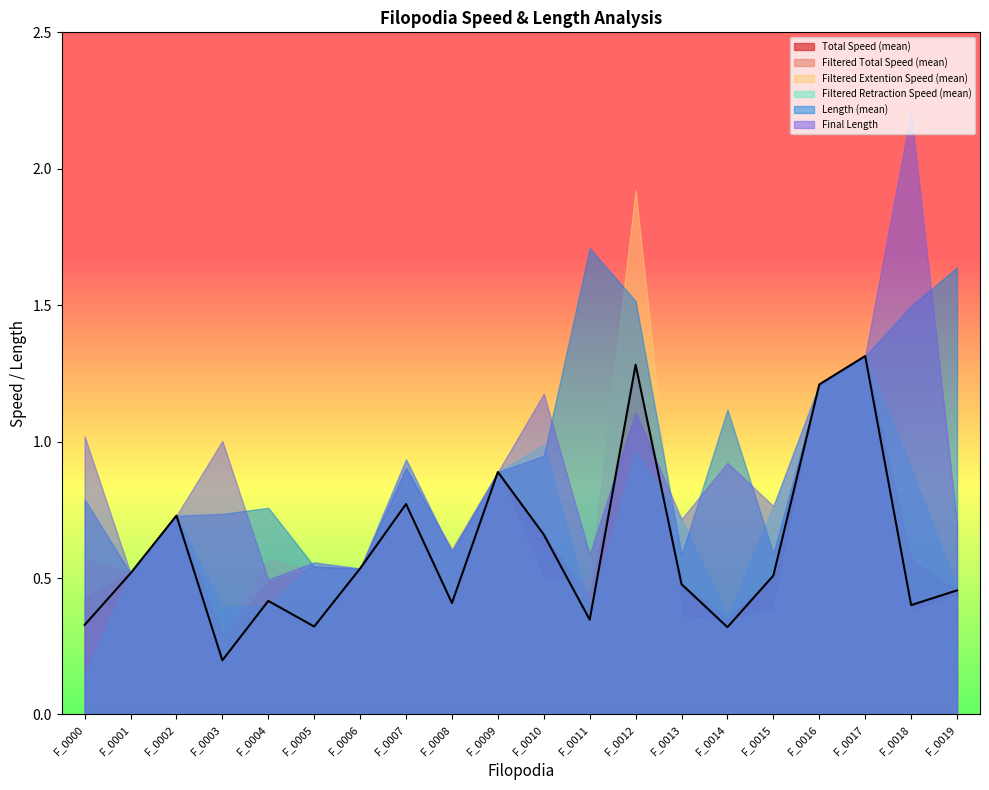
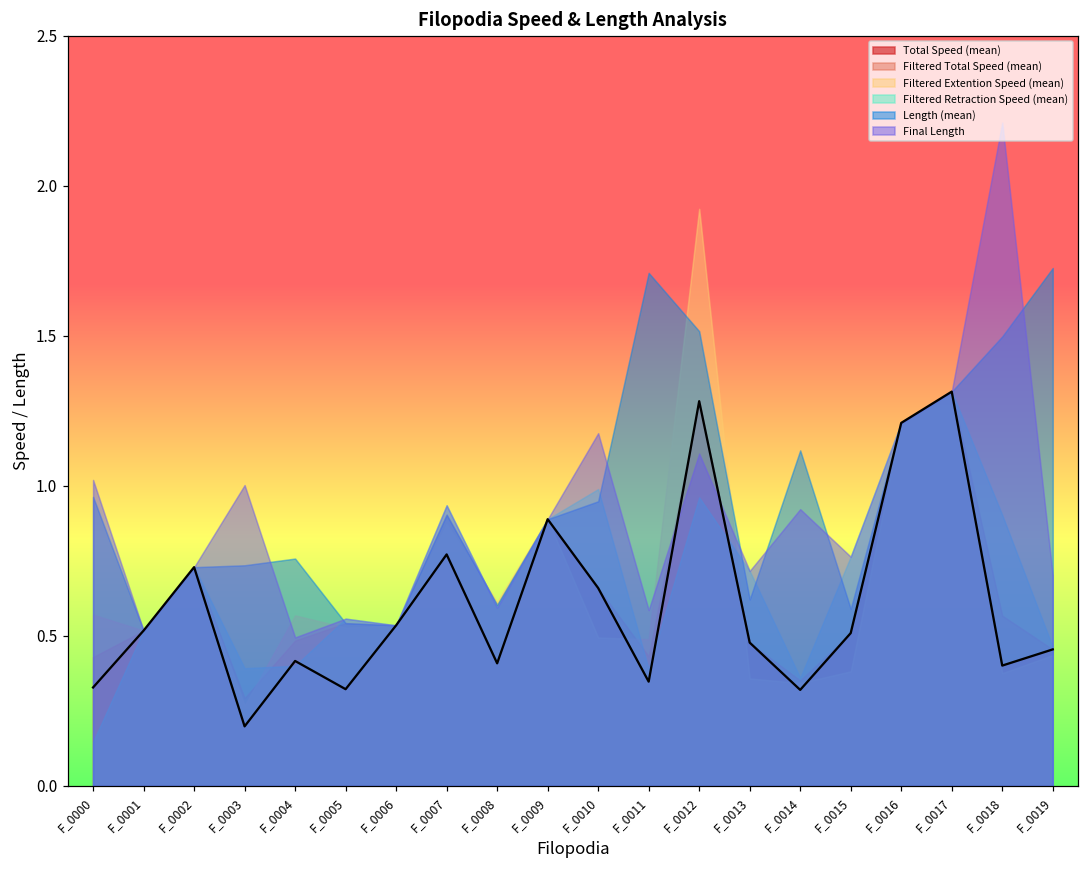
  {
    "Total Speed (mean)": {
      "F_0000": 0.33,
      "F_0003": 0.20,
      "F_0004": 0.42,
      "F_0005": 0.32,
      "F_0007": 0.77,
      "F_0008": 0.41,
      "F_0011": 0.35,
      "F_0014": 0.32,
      "F_0018": 0.40
    },
    "Filtered Total Speed (mean)": {
      "F_0000": 0.43,
      "F_0003": 0.29,
      "F_0004": 0.48,
      "F_0011": 0.43,
      "F_0018": 0.57
    },
    "Filtered Extention Speed (mean)": {
      "F_0000": 0.57,
      "F_0003": 0.27,
      "F_0004": 0.57,
      "F_0005": 0.53,
      "F_0007": 0.87,
      "F_0008": 0.61,
      "F_0010": 0.49,
      "F_0011": 0.49,
      "F_0012": 1.92,
      "F_0013": 0.36,
      "F_0015": 0.38,
      "F_0018": 0.38,
      "F_0019": 0.44
    },
    "Filtered Retraction Speed (mean)": {
      "F_0000": 0.15,
      "F_0003": 0.39,
      "F_0004": 0.40,
      "F_0010": 0.99,
      "F_0011": 0.39,
      "F_0012": 0.96,
      "F_0018": 0.90
    },
    "Length (mean)": {
-     "F_0000": 0.79,
+     "F_0000": 0.96,
      "F_0003": 0.74,
      "F_0004": 0.76,
      "F_0010": 0.95,
      "F_0011": 1.71,
      "F_0012": 1.52,
-     "F_0013": 0.59,
+     "F_0013": 0.62,
      "F_0014": 1.12,
      "F_0015": 0.59,
      "F_0018": 1.50,
-     "F_0019": 1.64
+     "F_0019": 1.73
    },
    "Final Length": {
      "F_0000": 1.02,
      "F_0003": 1.00,
      "F_0004": 0.49,
      "F_0010": 1.18,
      "F_0011": 0.59,
      "F_0012": 1.11,
      "F_0014": 0.92,
      "F_0019": 0.70
    }
  }
